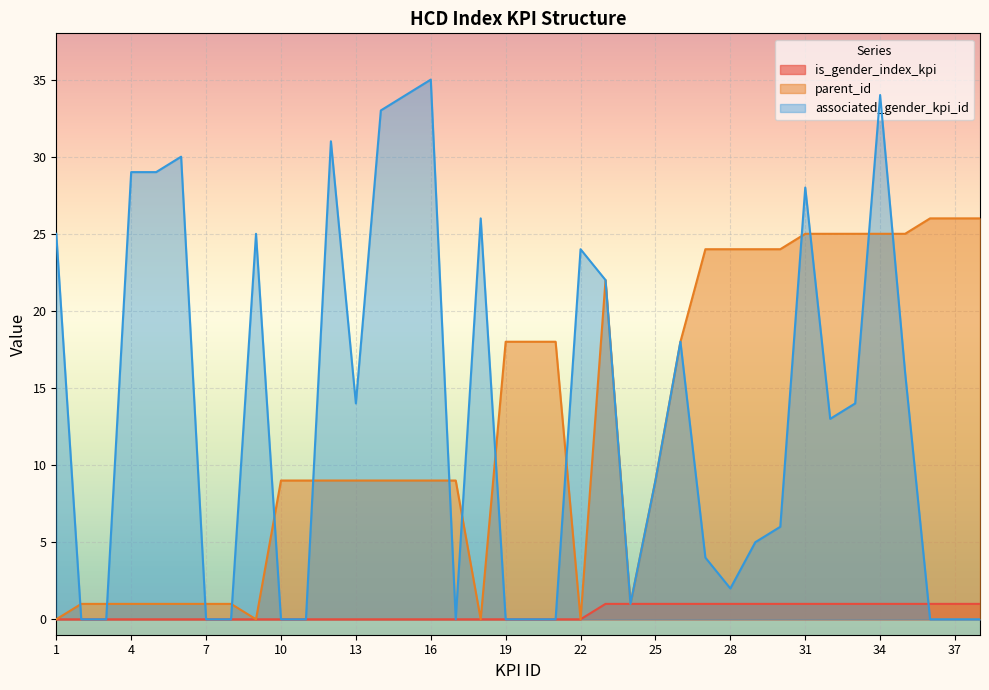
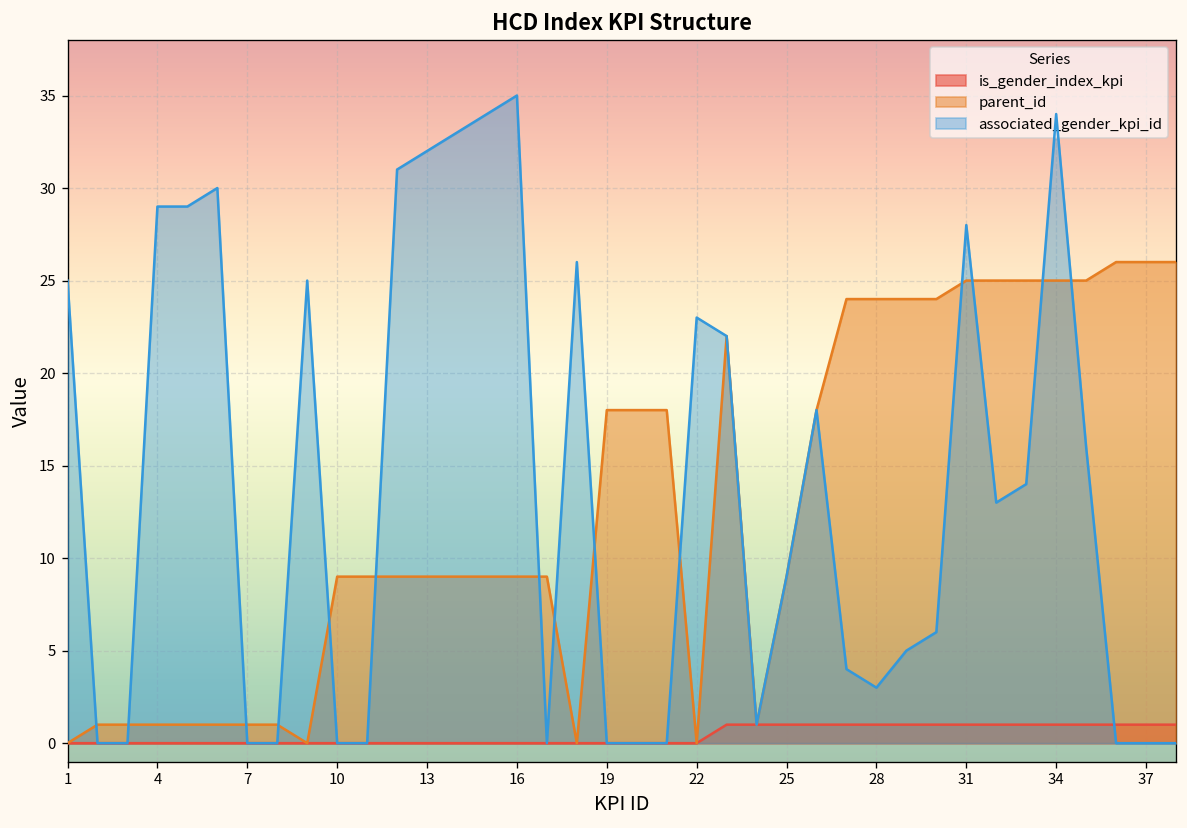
  {
    "associated_gender_kpi_id": {
      "1": 25,
      "4": 29,
-     "13": 14,
+     "13": 32,
      "16": 35,
-     "22": 24,
-     "28": 2,
+     "22": 23,
+     "28": 3,
      "31": 28,
      "37": 0
    }
  }
